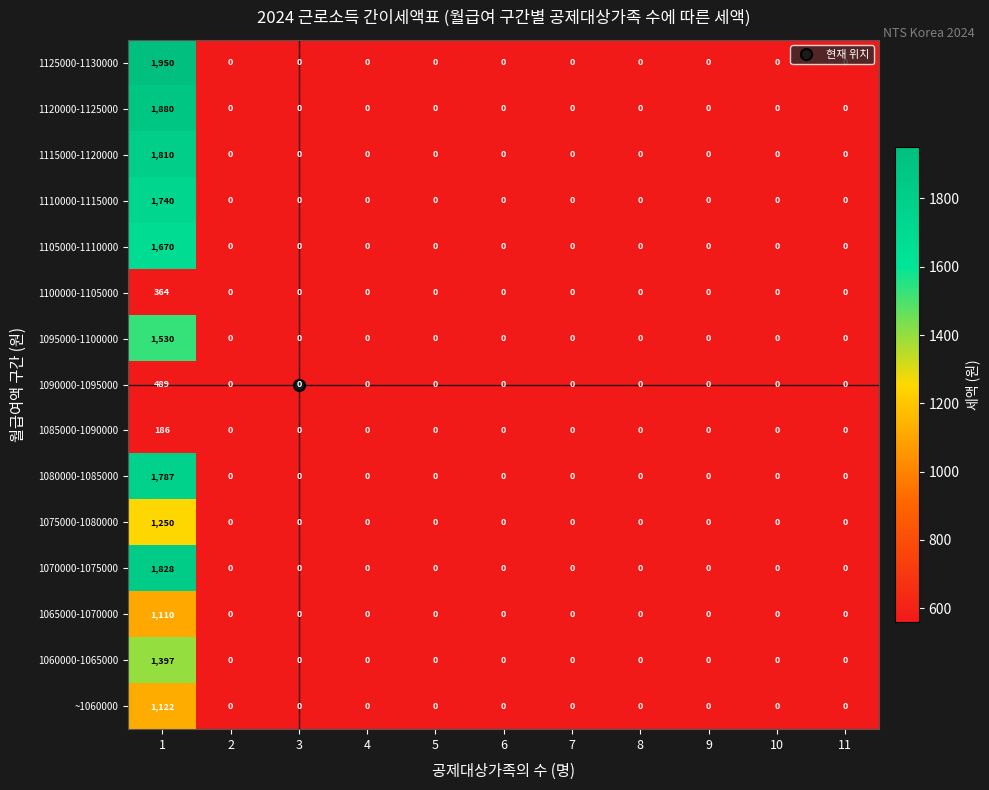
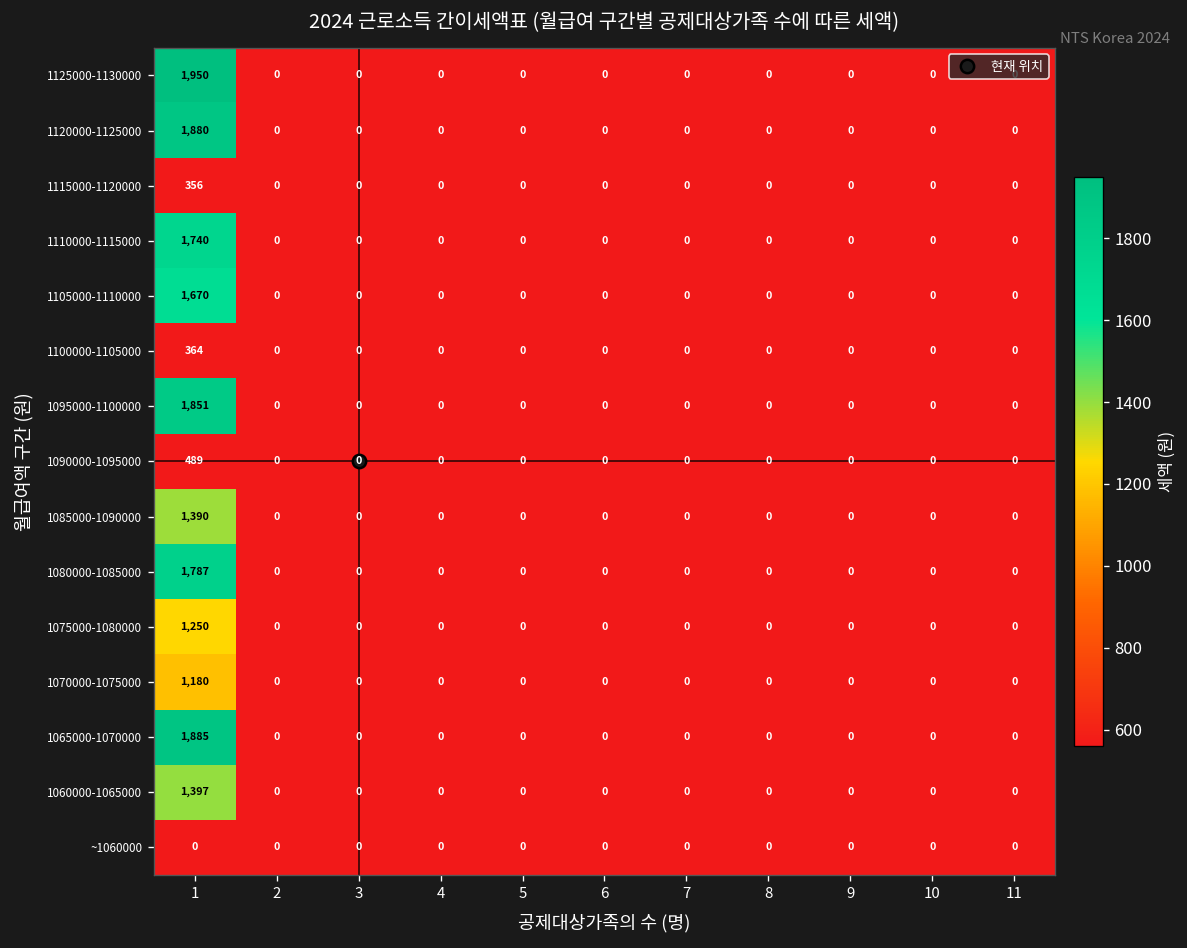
  {
    "1125000-1130000": {
      "1": "1,950",
      "2": "0",
      "3": "0",
      "4": "0",
      "5": "0",
      "6": "0",
      "7": "0",
      "8": "0",
      "9": "0",
      "10": "0"
    },
    "1120000-1125000": {
      "1": "1,880",
      "2": "0",
      "3": "0",
      "4": "0",
      "5": "0",
      "6": "0",
      "7": "0",
      "8": "0",
      "9": "0",
      "10": "0",
      "11": "0"
    },
    "1115000-1120000": {
-     "1": "1,810",
+     "1": "356",
      "2": "0",
      "3": "0",
      "4": "0",
      "5": "0",
      "6": "0",
      "7": "0",
      "8": "0",
      "9": "0",
      "10": "0",
      "11": "0"
    },
    "1110000-1115000": {
      "1": "1,740",
      "2": "0",
      "3": "0",
      "4": "0",
      "5": "0",
      "6": "0",
      "7": "0",
      "8": "0",
      "9": "0",
      "10": "0",
      "11": "0"
    },
    "1105000-1110000": {
      "1": "1,670",
      "2": "0",
      "3": "0",
      "4": "0",
      "5": "0",
      "6": "0",
      "7": "0",
      "8": "0",
      "9": "0",
      "10": "0",
      "11": "0"
    },
    "1100000-1105000": {
      "1": "364",
      "2": "0",
      "3": "0",
      "4": "0",
      "5": "0",
      "6": "0",
      "7": "0",
      "8": "0",
      "9": "0",
      "10": "0",
      "11": "0"
    },
    "1095000-1100000": {
-     "1": "1,530",
+     "1": "1,851",
      "2": "0",
      "3": "0",
      "4": "0",
      "5": "0",
      "6": "0",
      "7": "0",
      "8": "0",
      "9": "0",
      "10": "0",
      "11": "0"
    },
    "1090000-1095000": {
      "1": "489",
      "2": "0",
      "4": "0",
      "5": "0",
      "6": "0",
      "7": "0",
      "8": "0",
      "9": "0",
      "10": "0",
      "11": "0"
    },
    "1085000-1090000": {
-     "1": "186",
+     "1": "1,390",
      "2": "0",
      "3": "0",
      "4": "0",
      "5": "0",
      "6": "0",
      "7": "0",
      "8": "0",
      "9": "0",
      "10": "0",
      "11": "0"
    },
    "1080000-1085000": {
      "1": "1,787",
      "2": "0",
      "3": "0",
      "4": "0",
      "5": "0",
      "6": "0",
      "7": "0",
      "8": "0",
      "9": "0",
      "10": "0",
      "11": "0"
    },
    "1075000-1080000": {
      "1": "1,250",
      "2": "0",
      "3": "0",
      "4": "0",
      "5": "0",
      "6": "0",
      "7": "0",
      "8": "0",
      "9": "0",
      "10": "0",
      "11": "0"
    },
    "1070000-1075000": {
-     "1": "1,828",
+     "1": "1,180",
      "2": "0",
      "3": "0",
      "4": "0",
      "5": "0",
      "6": "0",
      "7": "0",
      "8": "0",
      "9": "0",
      "10": "0",
      "11": "0"
    },
    "1065000-1070000": {
-     "1": "1,110",
+     "1": "1,885",
      "2": "0",
      "3": "0",
      "4": "0",
      "5": "0",
      "6": "0",
      "7": "0",
      "8": "0",
      "9": "0",
      "10": "0",
      "11": "0"
    },
    "1060000-1065000": {
      "1": "1,397",
      "2": "0",
      "3": "0",
      "4": "0",
      "5": "0",
      "6": "0",
      "7": "0",
      "8": "0",
      "9": "0",
      "10": "0",
      "11": "0"
    },
    "~1060000": {
-     "1": "1,122",
+     "1": "0",
      "2": "0",
      "3": "0",
      "4": "0",
      "5": "0",
      "6": "0",
      "7": "0",
      "8": "0",
      "9": "0",
      "10": "0",
      "11": "0"
    }
  }
